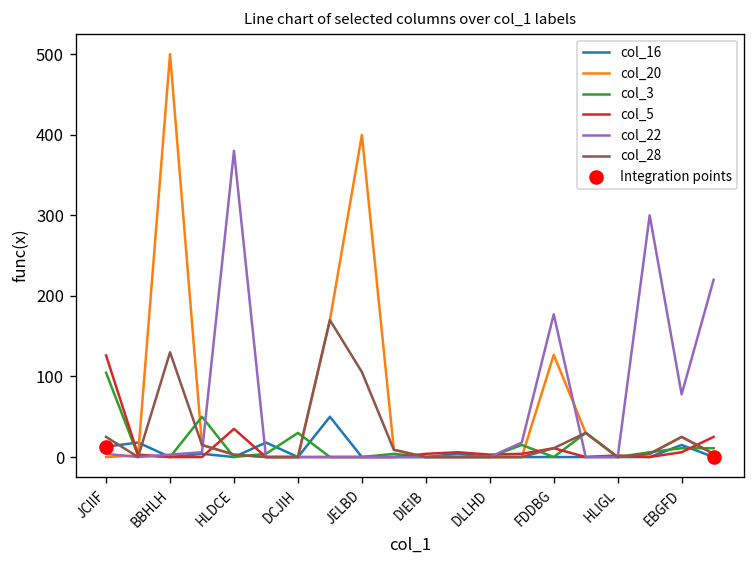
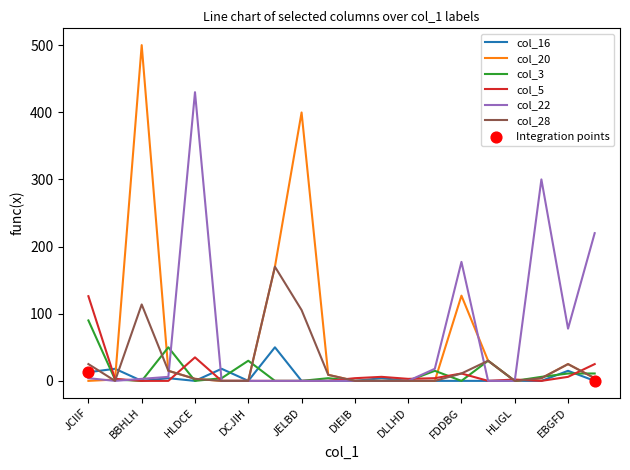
  {
    "col_16": {
      "EBGFD": 20
    },
    "col_20": {
      "JCIIF": 0,
      "BBHLH": 500,
      "JELBD": 400,
      "FDDBG": 130
    },
    "col_3": {
-     "JCIIF": 100,
+     "JCIIF": 90,
      "DCJIH": 30,
      "EBGFD": 10
    },
    "col_5": {
      "JCIIF": 130,
      "HLDCE": 40,
      "DIEIB": 0,
      "EBGFD": 10
    },
    "col_22": {
      "JCIIF": 0,
-     "HLDCE": 380,
+     "HLDCE": 430,
      "FDDBG": 180,
      "EBGFD": 80
    },
    "col_28": {
      "JCIIF": 30,
-     "BBHLH": 130,
+     "BBHLH": 110,
      "JELBD": 110
    }
  }
